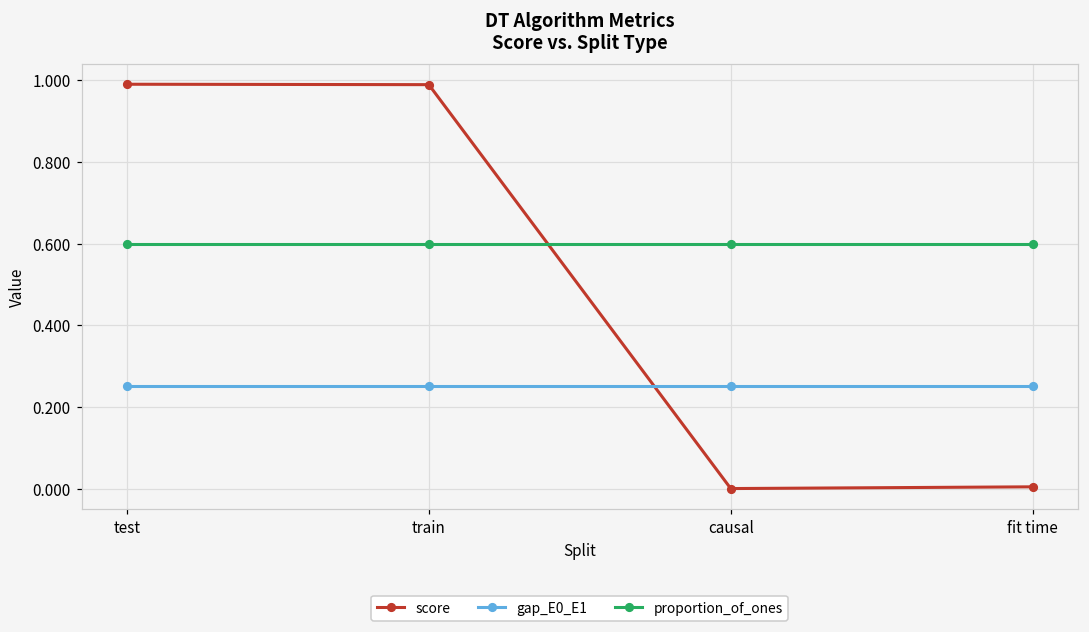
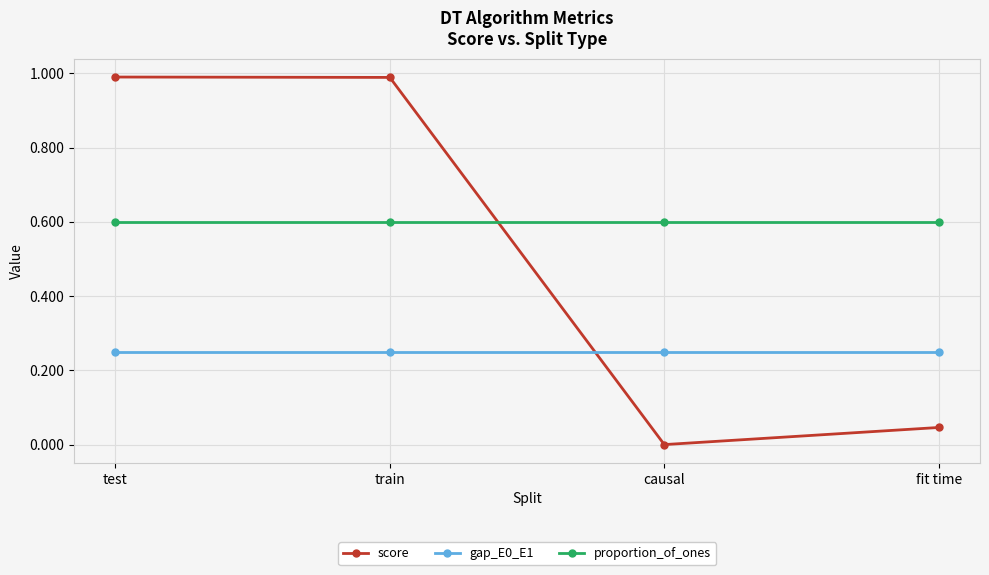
  {
    "score": {
      "test": 0.99,
      "train": 0.99,
      "causal": 0.00,
-     "fit time": 0.00
+     "fit time": 0.05
    },
    "gap_E0_E1": {
      "test": 0.25,
      "train": 0.25,
      "causal": 0.25,
      "fit time": 0.25
    },
    "proportion_of_ones": {
      "test": 0.60,
      "train": 0.60,
      "causal": 0.60,
      "fit time": 0.60
    }
  }
